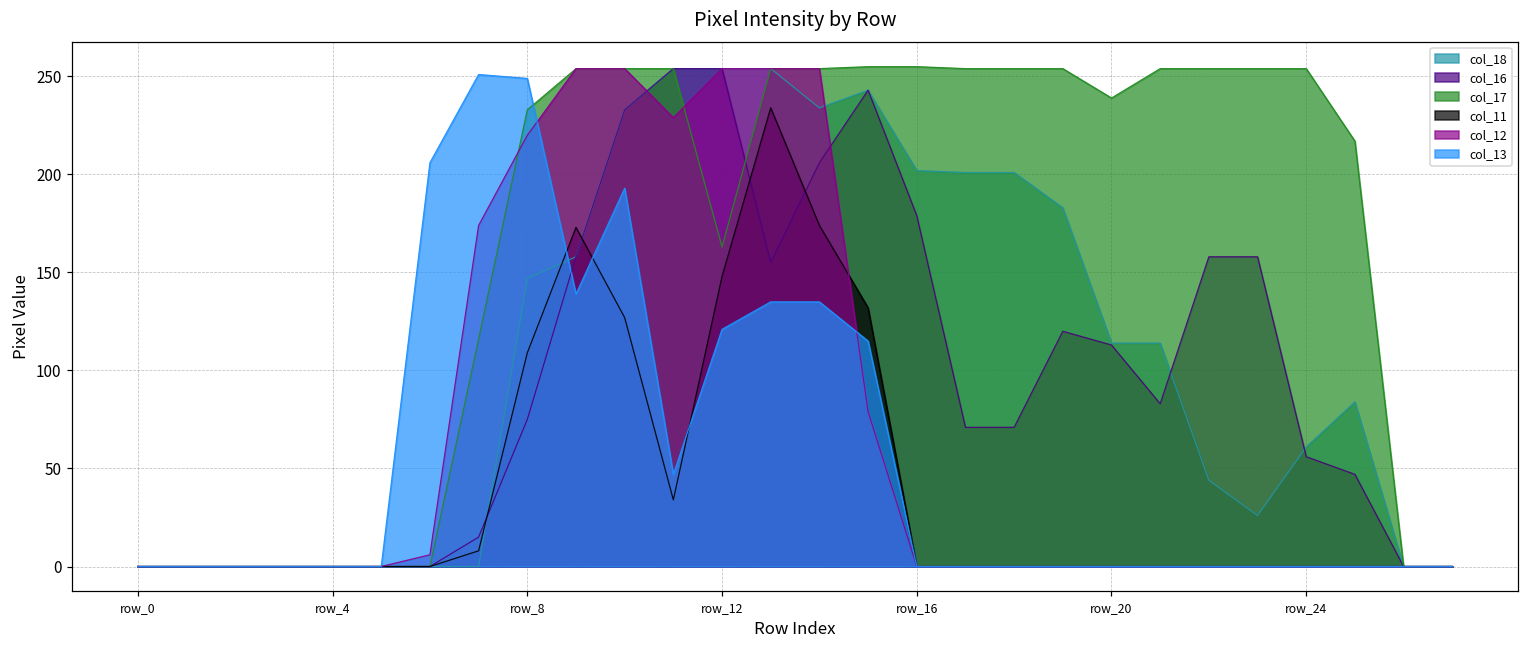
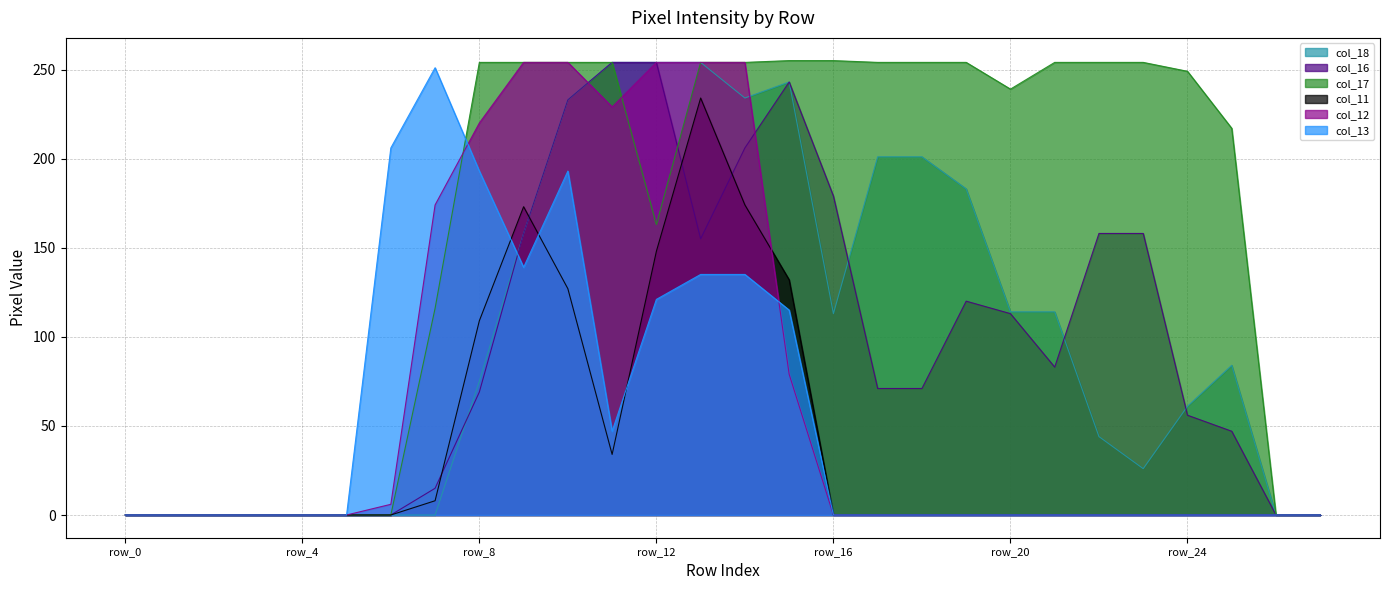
  {
    "col_18": {
-     "row_8": 147,
-     "row_16": 202,
+     "row_8": 75,
+     "row_16": 113,
      "row_24": 61
    },
    "col_16": {
-     "row_8": 75,
+     "row_8": 69,
      "row_16": 179,
      "row_24": 56
    },
    "col_17": {
-     "row_8": 233,
+     "row_8": 254,
      "row_12": 163,
      "row_16": 255,
      "row_20": 239,
-     "row_24": 254
+     "row_24": 249
    },
    "col_11": {
      "row_8": 109,
      "row_12": 148
    },
    "col_12": {
      "row_8": 220
    },
    "col_13": {
-     "row_8": 249,
+     "row_8": 193,
      "row_12": 121
    }
  }
